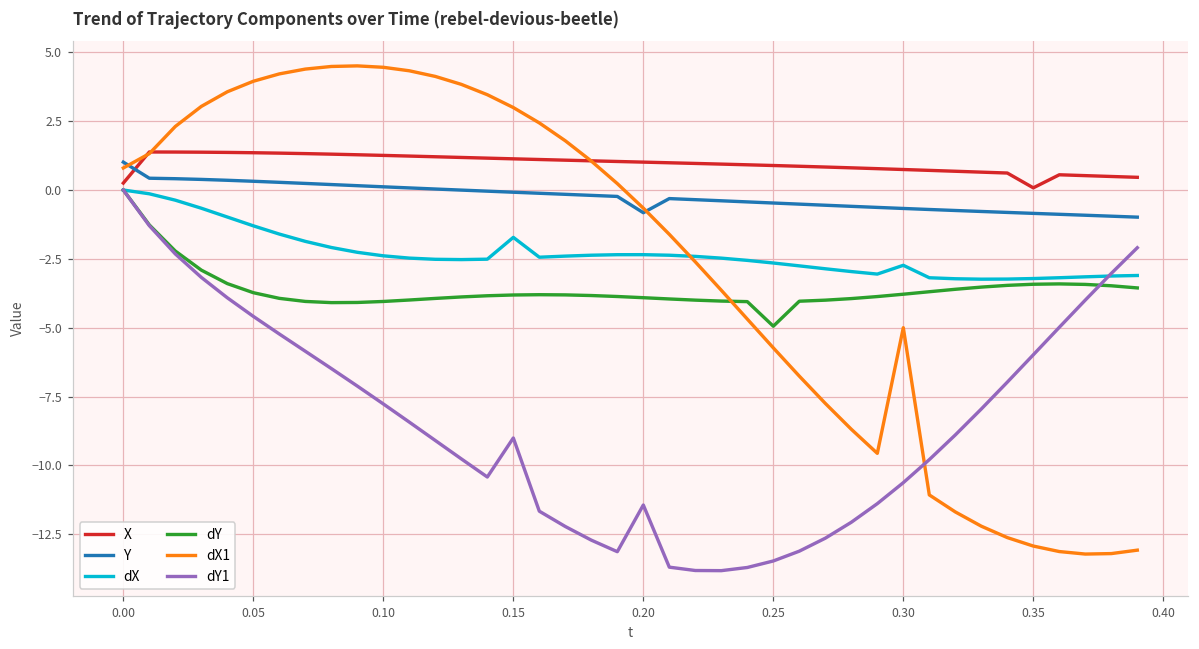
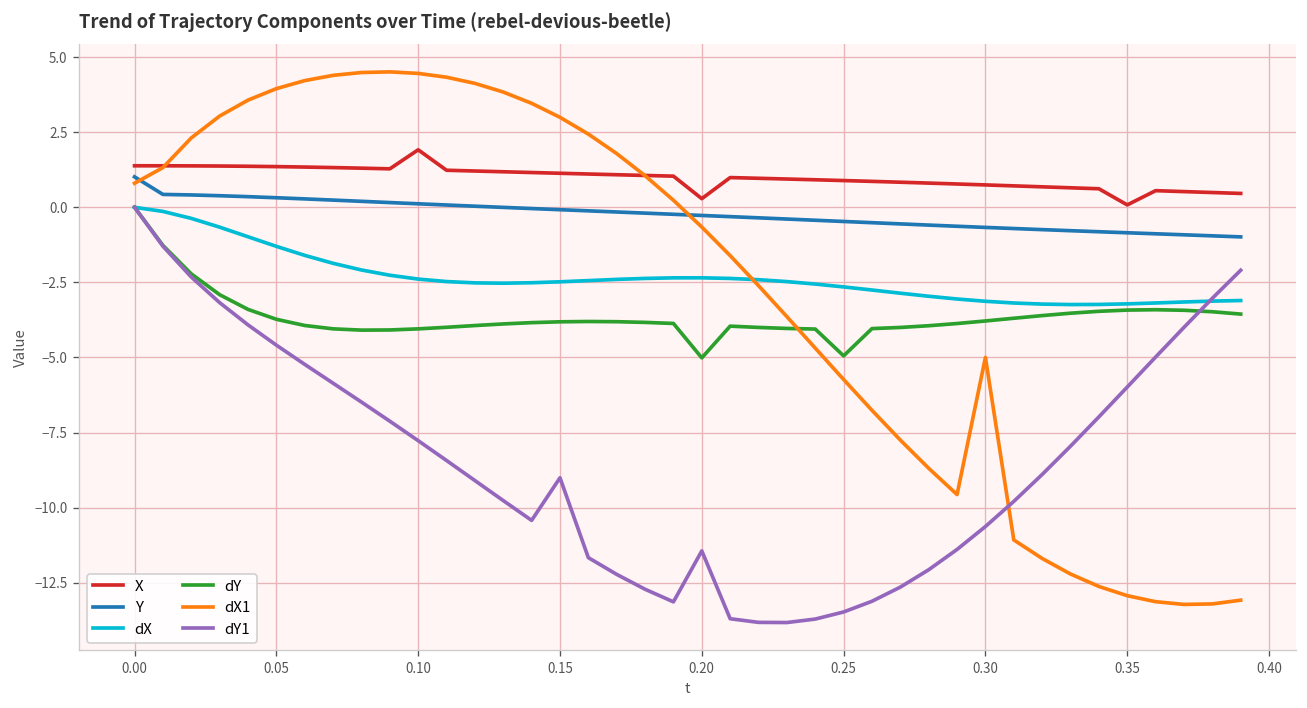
  {
    "X": {
-     "0.00": 0.3,
+     "0.00": 1.4,
      "0.05": 1.4,
-     "0.10": 1.3,
+     "0.10": 1.9,
      "0.15": 1.1,
-     "0.20": 1.0,
+     "0.20": 0.3,
      "0.25": 0.9,
      "0.30": 0.7,
      "0.35": 0.1
    },
    "Y": {
      "0.00": 1.0,
      "0.05": 0.3,
      "0.10": 0.1,
      "0.15": -0.1,
-     "0.20": -0.8,
+     "0.20": -0.3,
      "0.25": -0.5,
      "0.30": -0.7,
      "0.35": -0.8
    },
    "dX": {
      "0.05": -1.3,
      "0.10": -2.4,
-     "0.15": -1.7,
+     "0.15": -2.5,
      "0.20": -2.3,
      "0.25": -2.7,
-     "0.30": -2.7,
+     "0.30": -3.1,
      "0.35": -3.2
    },
    "dY": {
      "0.05": -3.7,
      "0.10": -4.0,
      "0.15": -3.8,
-     "0.20": -3.9,
+     "0.20": -5.0,
      "0.25": -4.9,
      "0.30": -3.8,
      "0.35": -3.4
    },
    "dX1": {
      "0.00": 0.8,
      "0.05": 3.9,
      "0.10": 4.5,
      "0.15": 3.0,
      "0.20": -0.7,
      "0.25": -5.7,
      "0.30": -5.0,
      "0.35": -12.9
    },
    "dY1": {
      "0.05": -4.6,
      "0.10": -7.8,
      "0.15": -9.0,
      "0.20": -11.4,
      "0.25": -13.5,
      "0.30": -10.6,
      "0.35": -6.0
    }
  }
